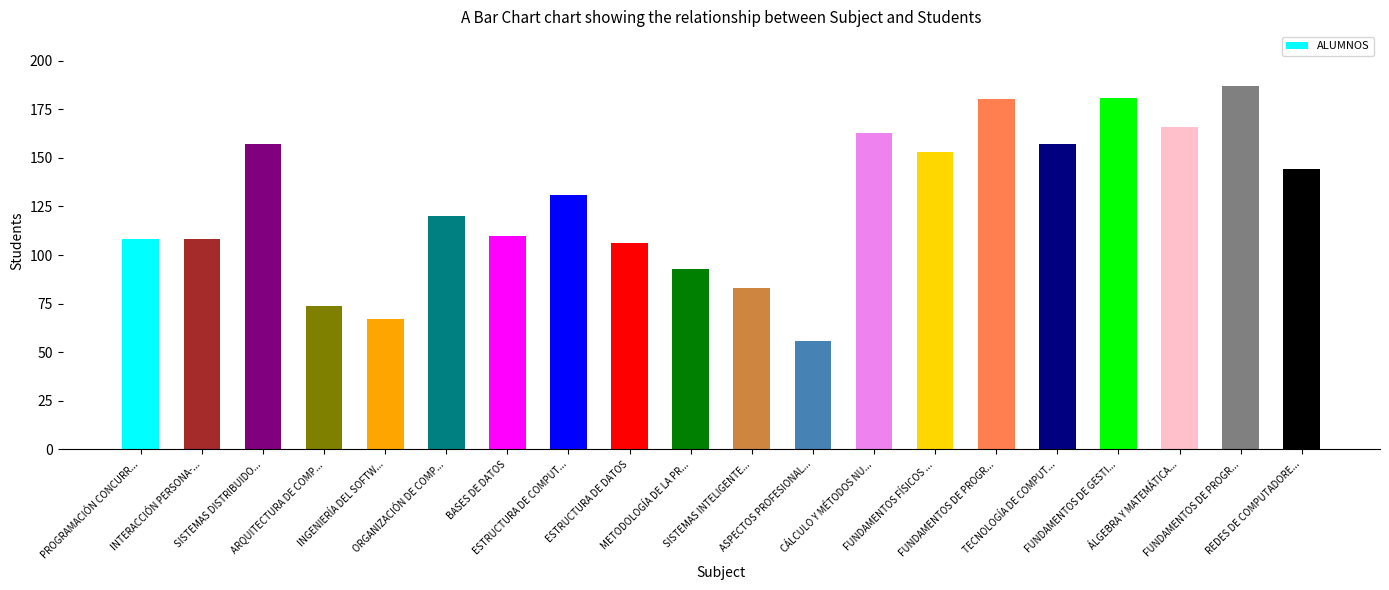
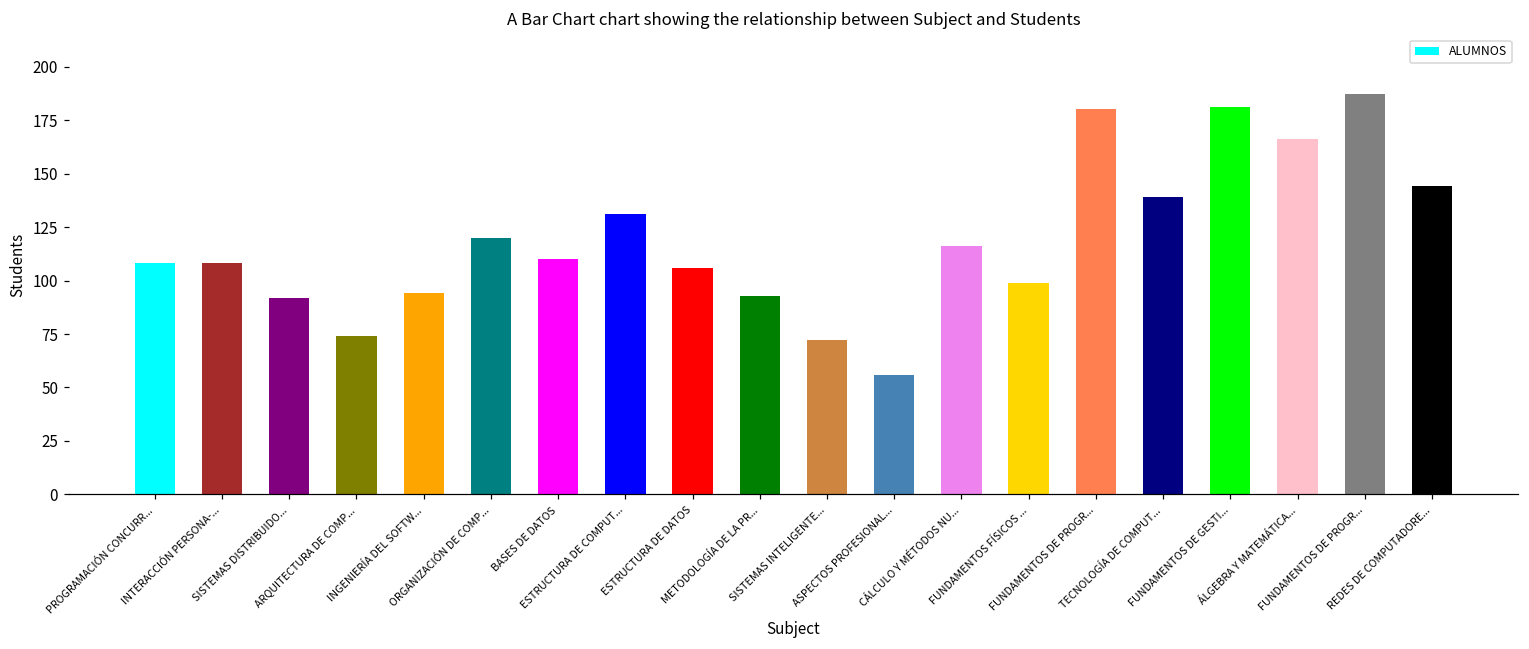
  {
    "PROGRAMACIÓN CONCURR...": 108,
    "INTERACCIÓN PERSONA-...": 108,
-   "SISTEMAS DISTRIBUIDO...": 157,
+   "SISTEMAS DISTRIBUIDO...": 92,
    "ARQUITECTURA DE COMP...": 74,
-   "INGENIERÍA DEL SOFTW...": 67,
+   "INGENIERÍA DEL SOFTW...": 94,
    "ORGANIZACIÓN DE COMP...": 120,
    "BASES DE DATOS": 110,
    "ESTRUCTURA DE COMPUT...": 131,
    "ESTRUCTURA DE DATOS": 106,
    "METODOLOGÍA DE LA PR...": 93,
-   "SISTEMAS INTELIGENTE...": 83,
+   "SISTEMAS INTELIGENTE...": 72,
    "ASPECTOS PROFESIONAL...": 56,
-   "CÁLCULO Y MÉTODOS NU...": 163,
-   "FUNDAMENTOS FÍSICOS ...": 153,
-   "TECNOLOGÍA DE COMPUT...": 157,
+   "CÁLCULO Y MÉTODOS NU...": 116,
+   "FUNDAMENTOS FÍSICOS ...": 99,
+   "TECNOLOGÍA DE COMPUT...": 139,
    "FUNDAMENTOS DE GESTI...": 181,
    "ÁLGEBRA Y MATEMÁTICA...": 166,
    "REDES DE COMPUTADORE...": 144
  }
